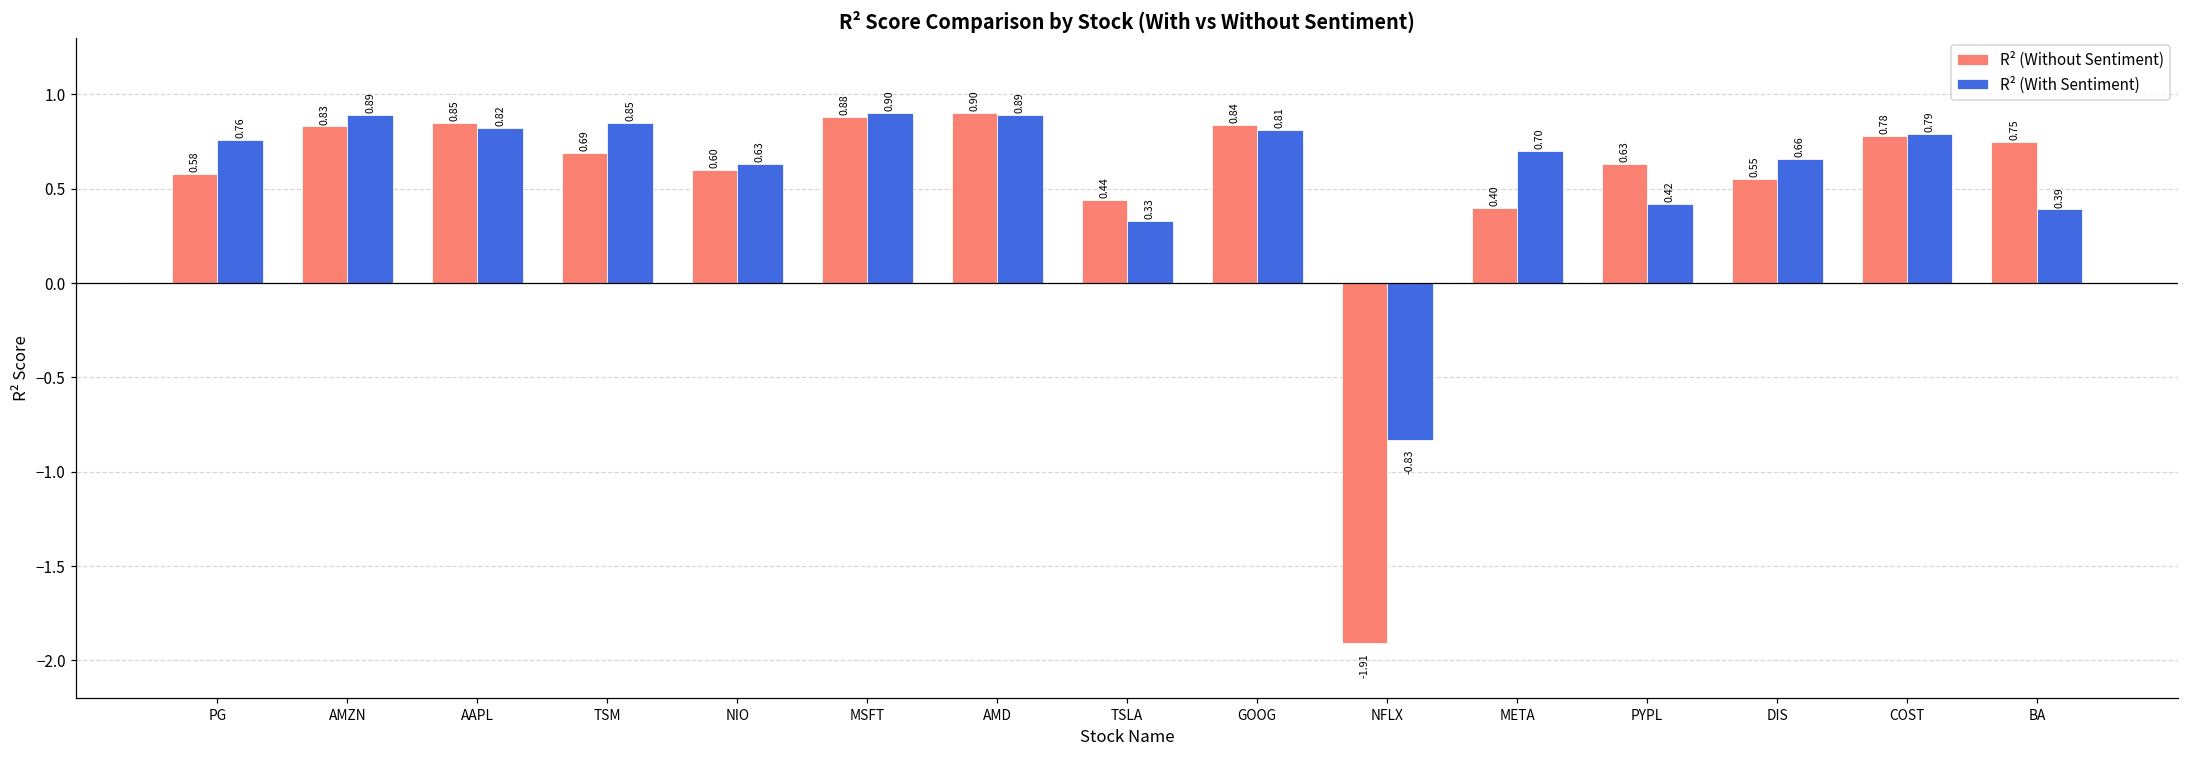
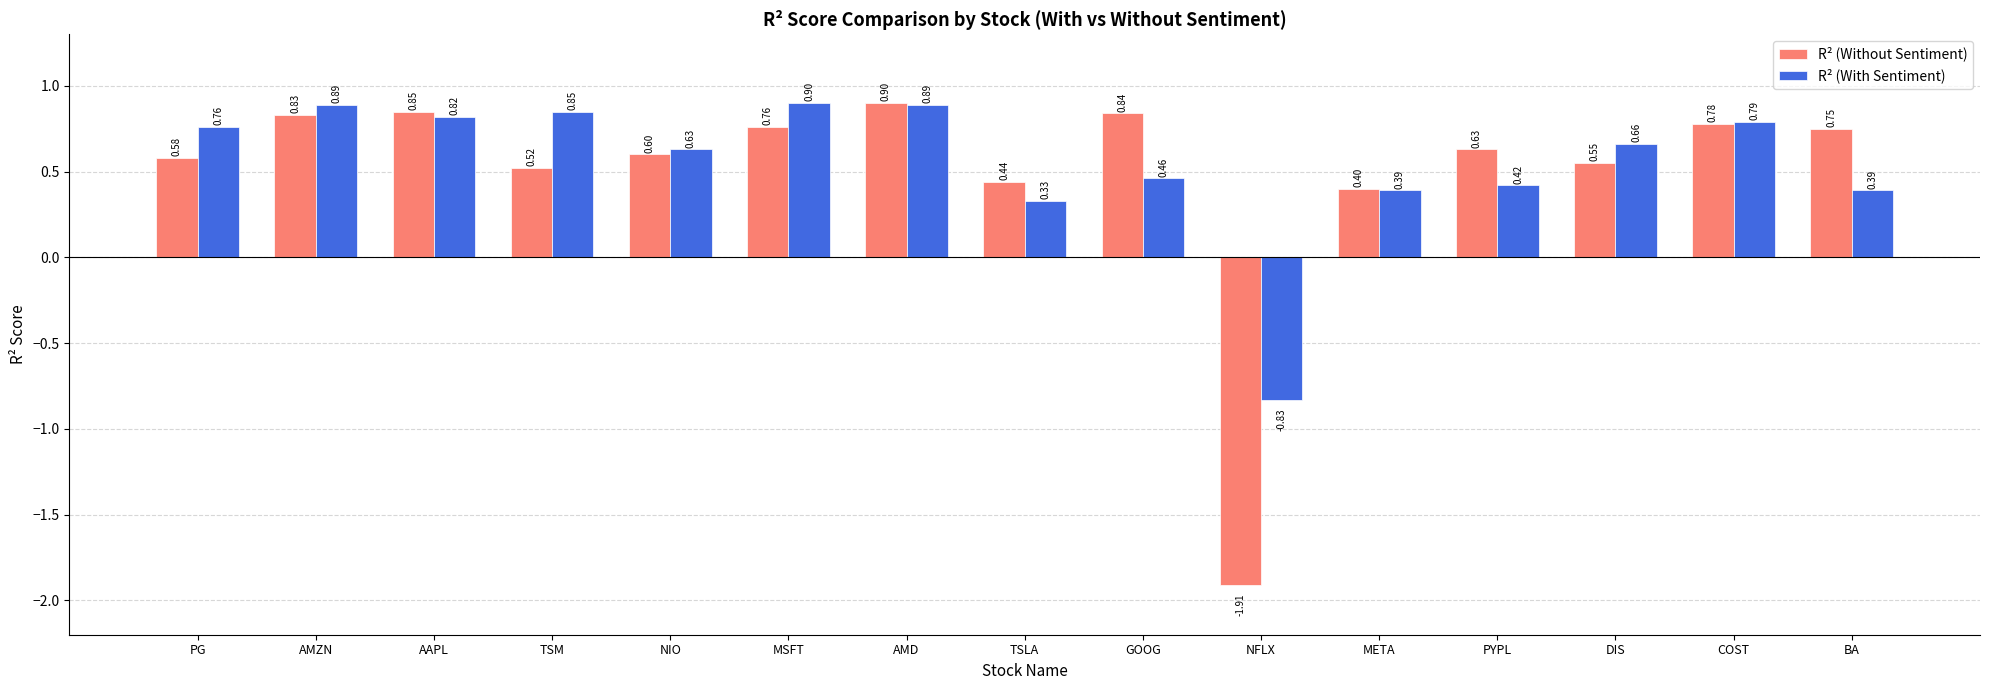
  {
    "R² (Without Sentiment)": {
      "PG": 0.58,
      "AMZN": 0.83,
      "AAPL": 0.85,
-     "TSM": 0.69,
+     "TSM": 0.52,
      "NIO": 0.60,
-     "MSFT": 0.88,
+     "MSFT": 0.76,
      "AMD": 0.90,
      "TSLA": 0.44,
      "GOOG": 0.84,
      "NFLX": -1.91,
      "META": 0.40,
      "PYPL": 0.63,
      "DIS": 0.55,
      "COST": 0.78,
      "BA": 0.75
    },
    "R² (With Sentiment)": {
      "PG": 0.76,
      "AMZN": 0.89,
      "AAPL": 0.82,
      "TSM": 0.85,
      "NIO": 0.63,
      "MSFT": 0.90,
      "AMD": 0.89,
      "TSLA": 0.33,
-     "GOOG": 0.81,
+     "GOOG": 0.46,
      "NFLX": -0.83,
-     "META": 0.70,
+     "META": 0.39,
      "PYPL": 0.42,
      "DIS": 0.66,
      "COST": 0.79,
      "BA": 0.39
    }
  }
